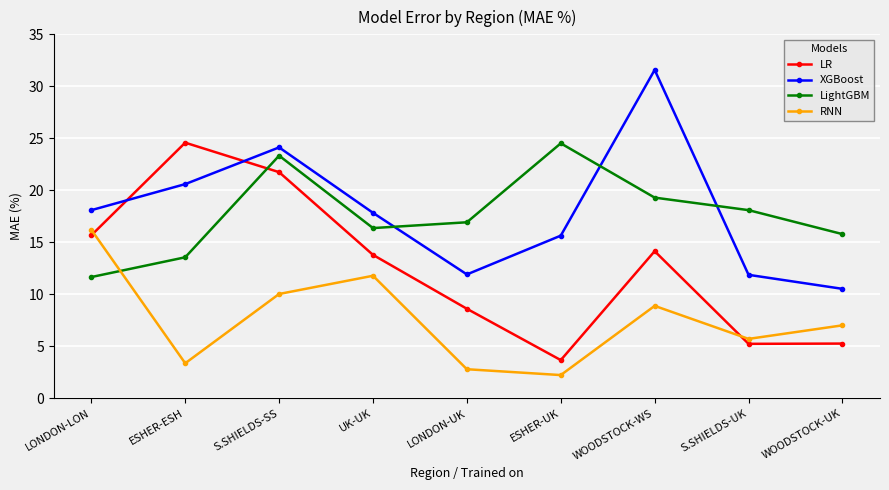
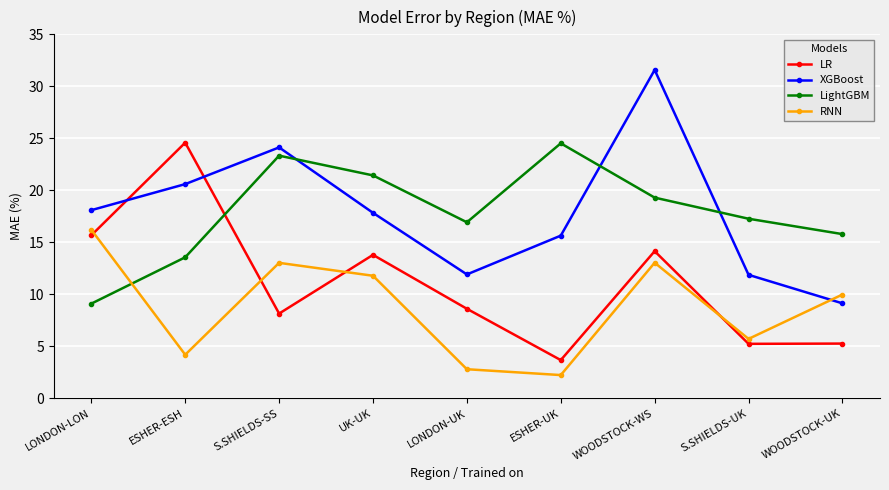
  {
    "LR": {
      "LONDON-LON": 15.7,
      "ESHER-ESH": 24.6,
-     "S.SHIELDS-SS": 21.7,
+     "S.SHIELDS-SS": 8.1,
      "UK-UK": 13.8,
      "LONDON-UK": 8.6,
      "ESHER-UK": 3.7,
      "WOODSTOCK-WS": 14.1,
      "S.SHIELDS-UK": 5.2,
      "WOODSTOCK-UK": 5.3
    },
    "XGBoost": {
      "LONDON-LON": 18.1,
      "ESHER-ESH": 20.6,
      "S.SHIELDS-SS": 24.1,
      "UK-UK": 17.8,
      "LONDON-UK": 11.9,
      "ESHER-UK": 15.6,
      "WOODSTOCK-WS": 31.6,
      "S.SHIELDS-UK": 11.9,
-     "WOODSTOCK-UK": 10.5
+     "WOODSTOCK-UK": 9.1
    },
    "LightGBM": {
-     "LONDON-LON": 11.7,
+     "LONDON-LON": 9.1,
      "ESHER-ESH": 13.6,
      "S.SHIELDS-SS": 23.3,
-     "UK-UK": 16.4,
+     "UK-UK": 21.4,
      "LONDON-UK": 16.9,
      "ESHER-UK": 24.5,
      "WOODSTOCK-WS": 19.3,
-     "S.SHIELDS-UK": 18.1,
+     "S.SHIELDS-UK": 17.3,
      "WOODSTOCK-UK": 15.8
    },
    "RNN": {
      "LONDON-LON": 16.2,
-     "ESHER-ESH": 3.4,
-     "S.SHIELDS-SS": 10.0,
+     "ESHER-ESH": 4.2,
+     "S.SHIELDS-SS": 13.0,
      "UK-UK": 11.8,
      "LONDON-UK": 2.8,
      "ESHER-UK": 2.2,
-     "WOODSTOCK-WS": 8.9,
+     "WOODSTOCK-WS": 13.0,
      "S.SHIELDS-UK": 5.7,
-     "WOODSTOCK-UK": 7.0
+     "WOODSTOCK-UK": 10.0
    }
  }
